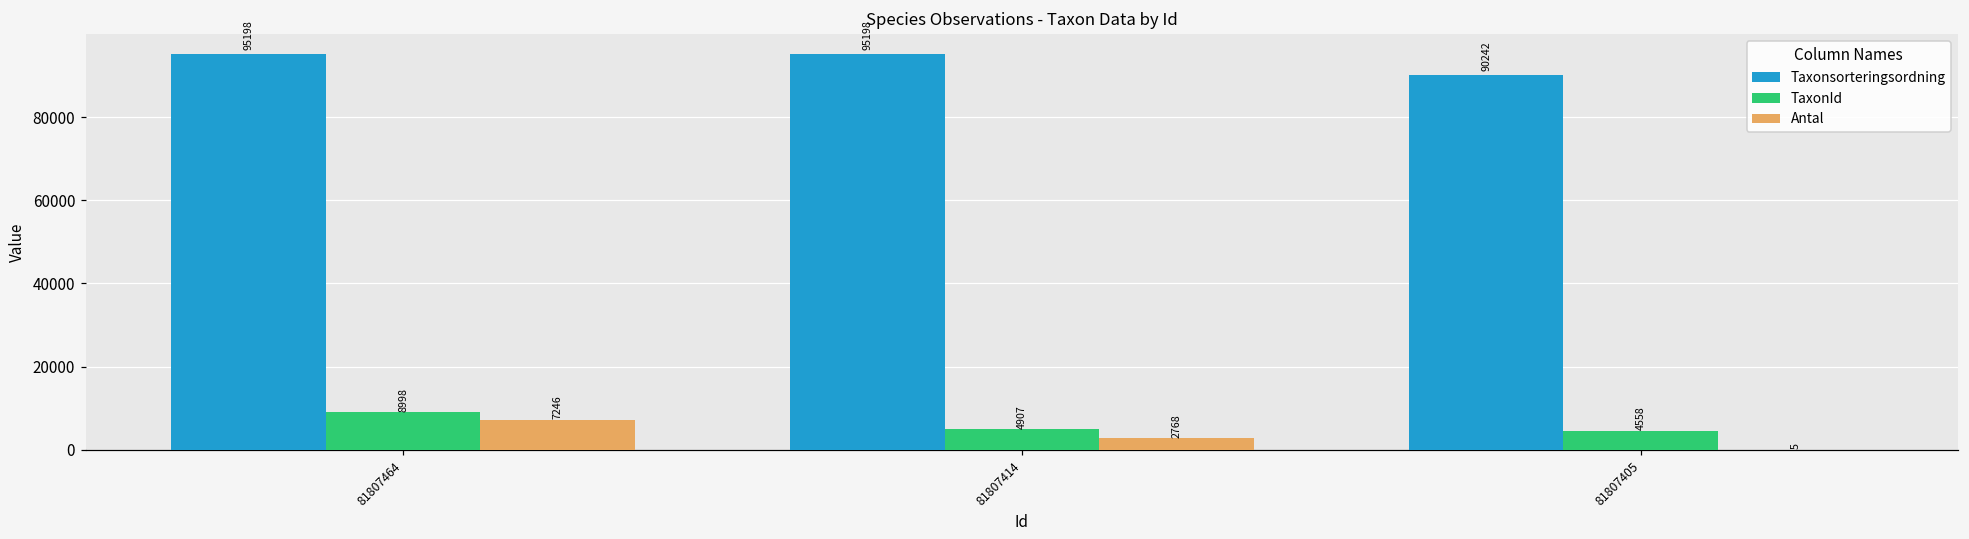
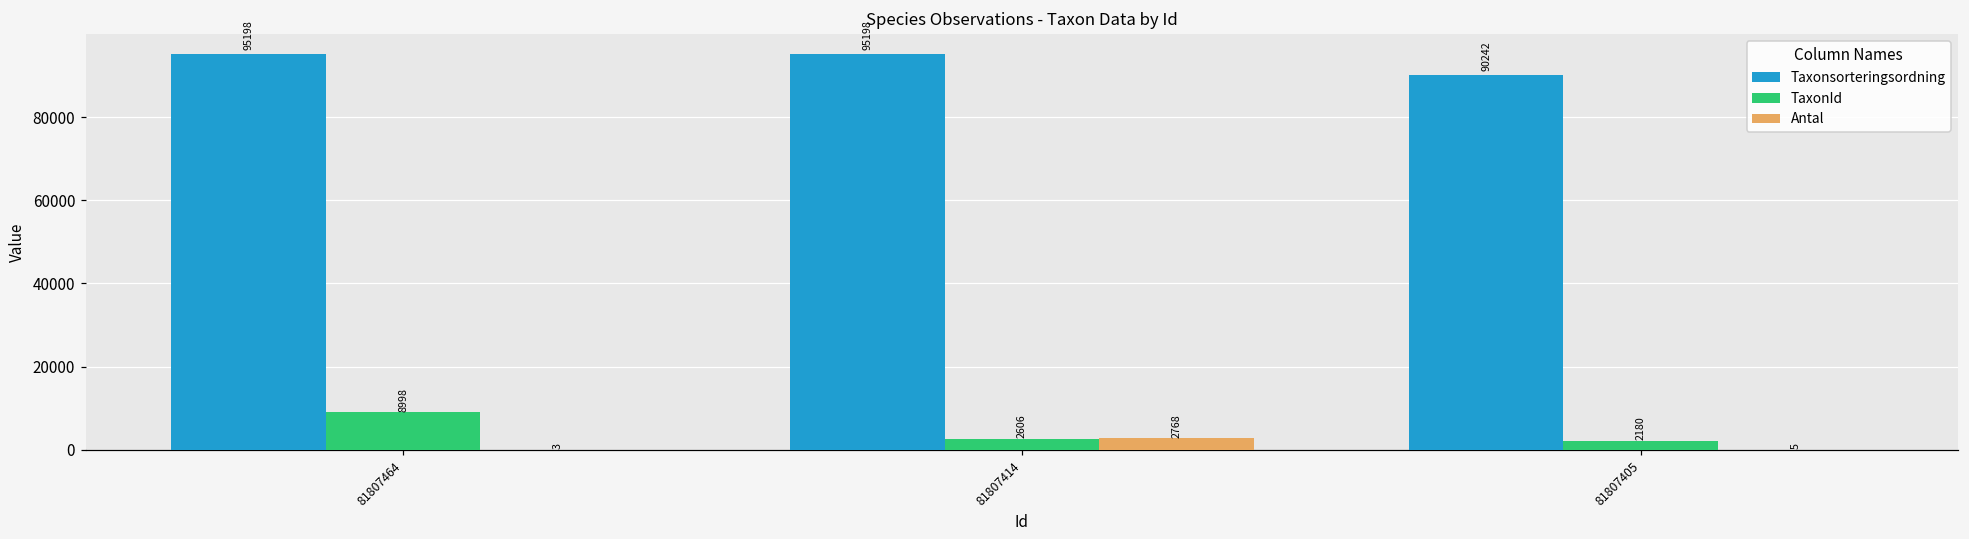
  {
    "Taxonsorteringsordning": {
      "81807464": 95198,
      "81807414": 95198,
      "81807405": 90242
    },
    "TaxonId": {
      "81807464": 8998,
-     "81807414": 4907,
-     "81807405": 4558
+     "81807414": 2606,
+     "81807405": 2180
    },
    "Antal": {
-     "81807464": 7246,
+     "81807464": 3,
      "81807414": 2768,
      "81807405": 5
    }
  }
